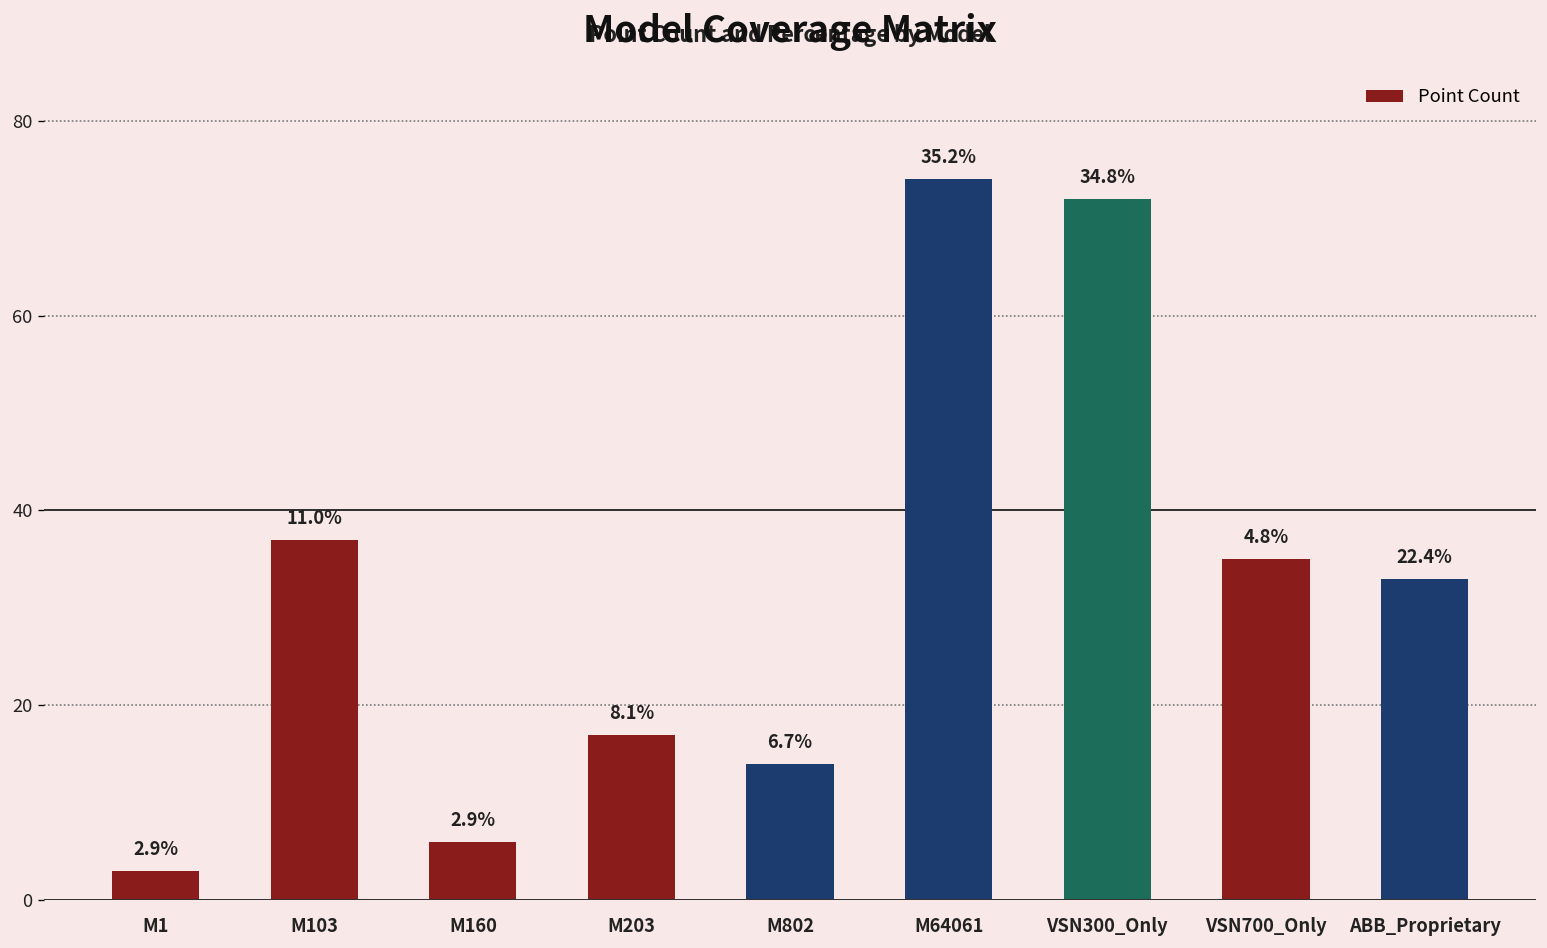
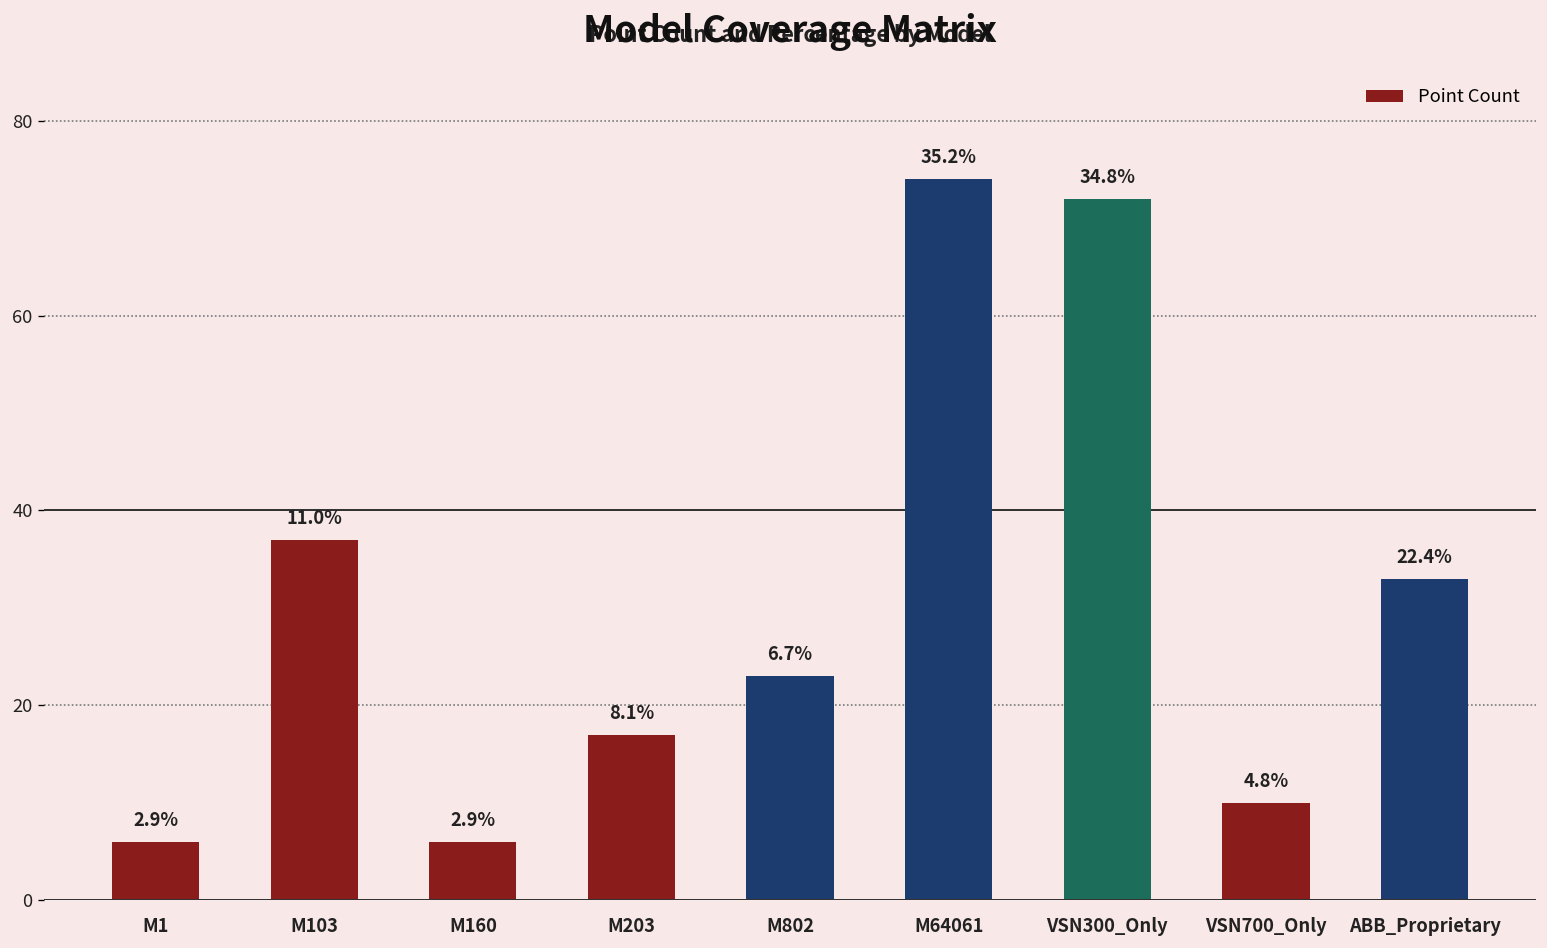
  {
-   "M1": 3,
-   "M802": 14,
-   "VSN700_Only": 35
+   "M1": 6,
+   "M802": 23,
+   "VSN700_Only": 10
  }
